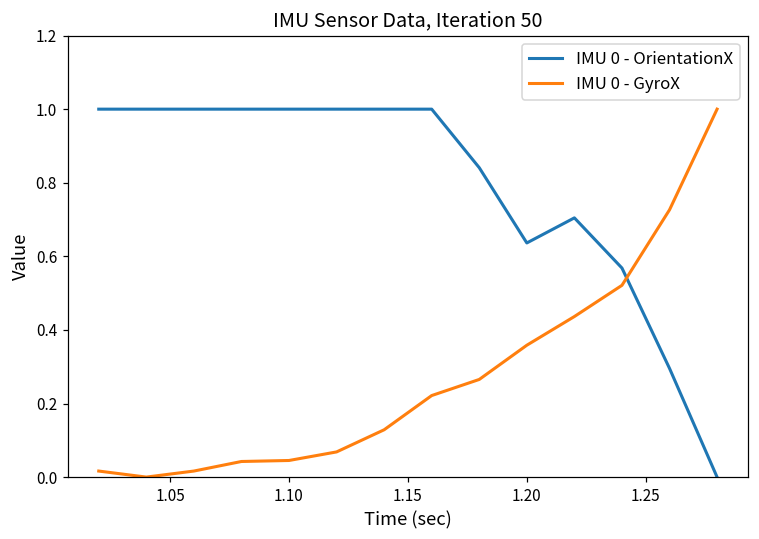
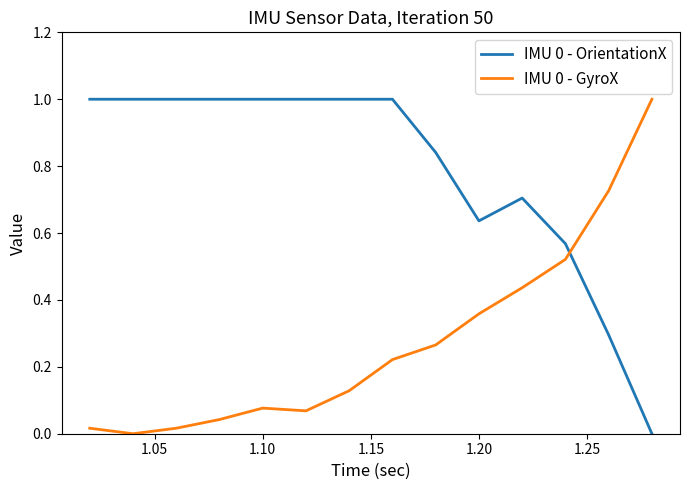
  {
    "IMU 0 - OrientationX": {
      "1.10": 1.00,
      "1.20": 0.64
    },
    "IMU 0 - GyroX": {
-     "1.10": 0.05,
+     "1.10": 0.08,
      "1.20": 0.36
    }
  }
